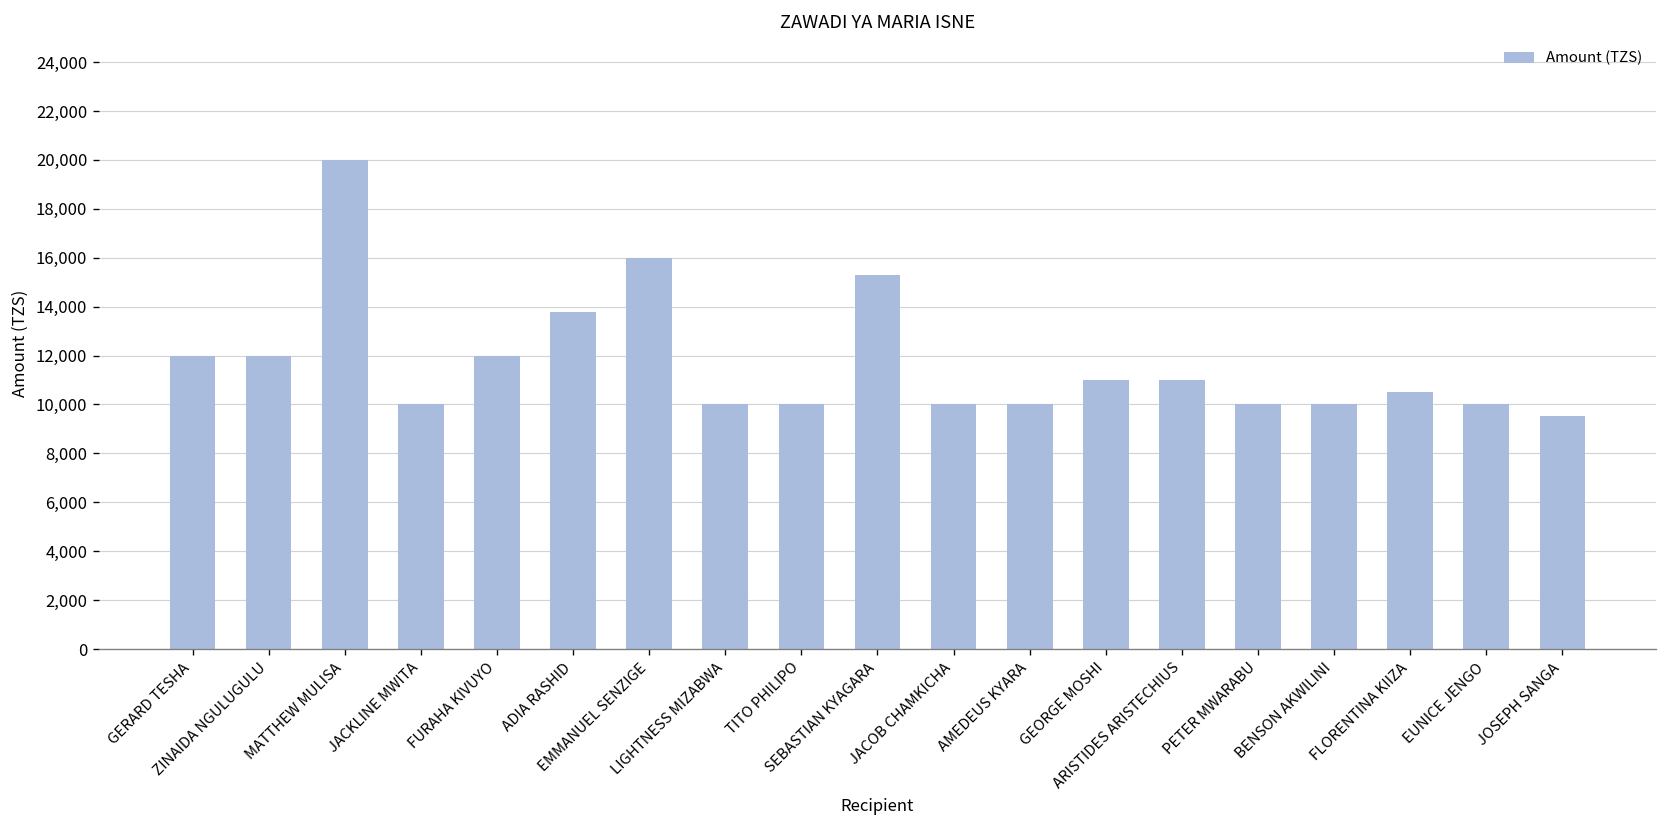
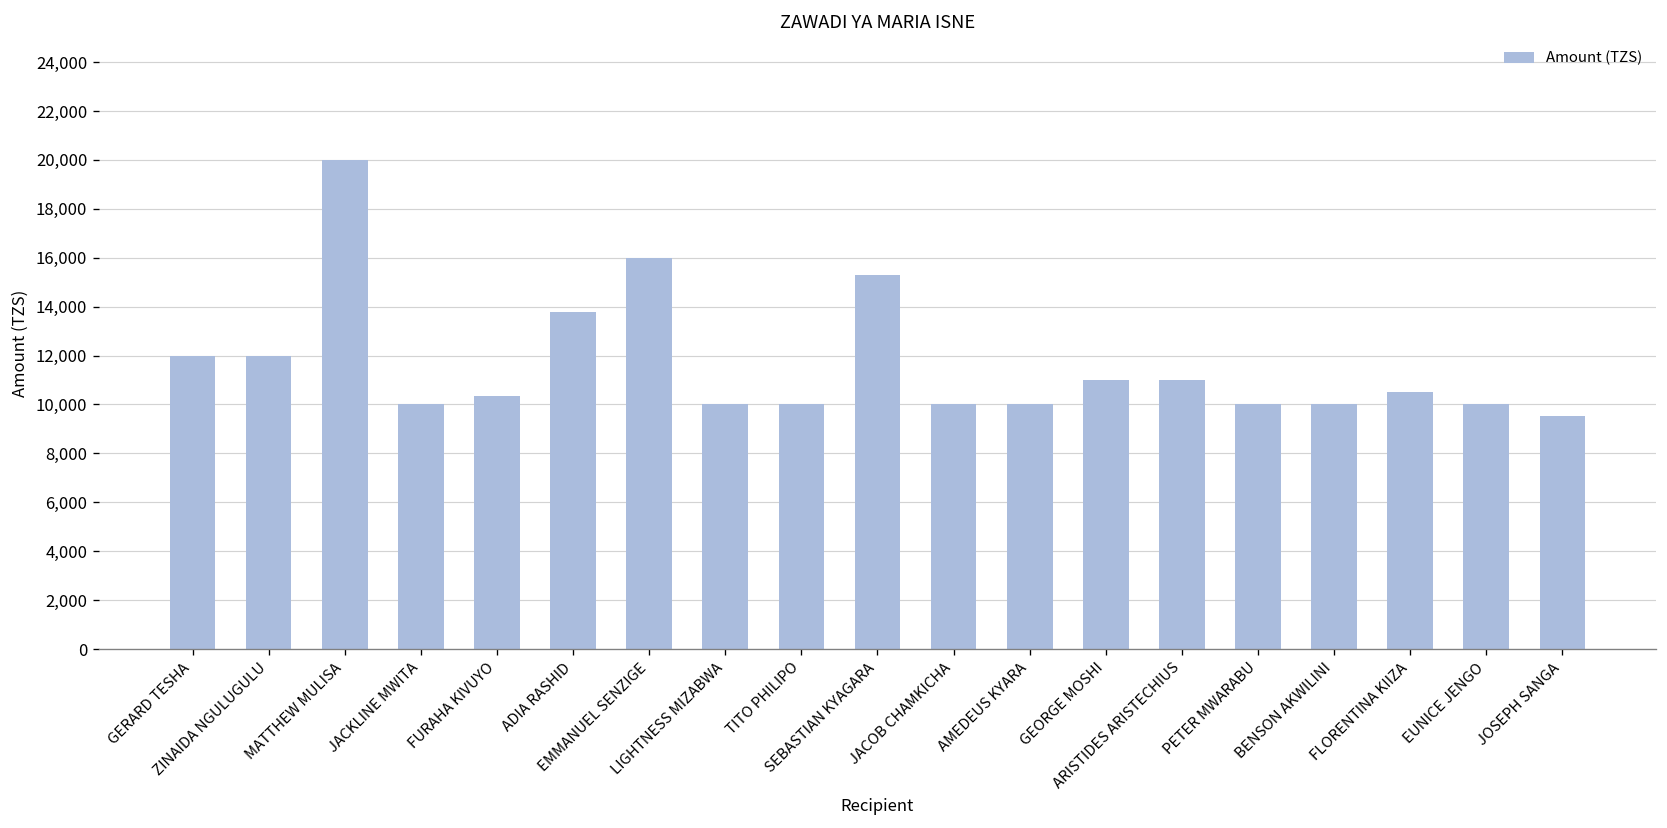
  {
    "GERARD TESHA": "12,000",
    "ZINAIDA NGULUGULU": "12,000",
    "MATTHEW MULISA": "20,000",
    "JACKLINE MWITA": "10,000",
-   "FURAHA KIVUYO": "12,000",
+   "FURAHA KIVUYO": "10,400",
    "ADIA RASHID": "13,800",
    "EMMANUEL SENZIGE": "16,000",
    "LIGHTNESS MIZABWA": "10,000",
    "TITO PHILIPO": "10,000",
    "SEBASTIAN KYAGARA": "15,300",
    "JACOB CHAMKICHA": "10,000",
    "AMEDEUS KYARA": "10,000",
    "GEORGE MOSHI": "11,000",
    "ARISTIDES ARISTECHIUS": "11,000",
    "PETER MWARABU": "10,000",
    "BENSON AKWILINI": "10,000",
    "FLORENTINA KIIZA": "10,500",
    "EUNICE JENGO": "10,000",
    "JOSEPH SANGA": "9,500"
  }
